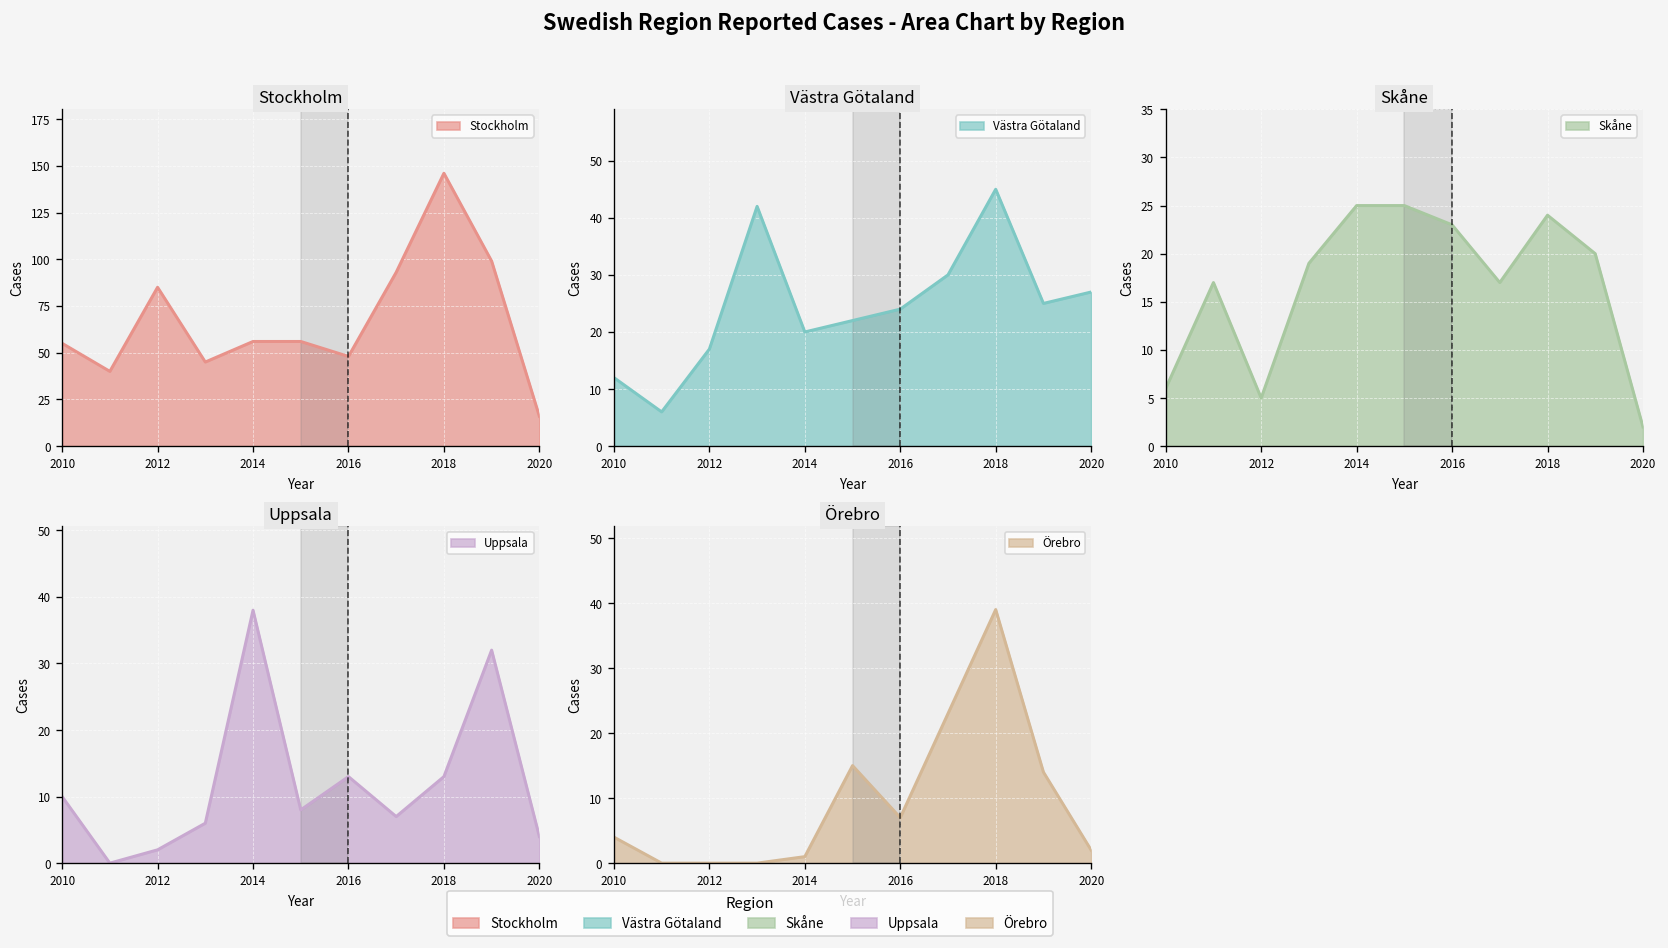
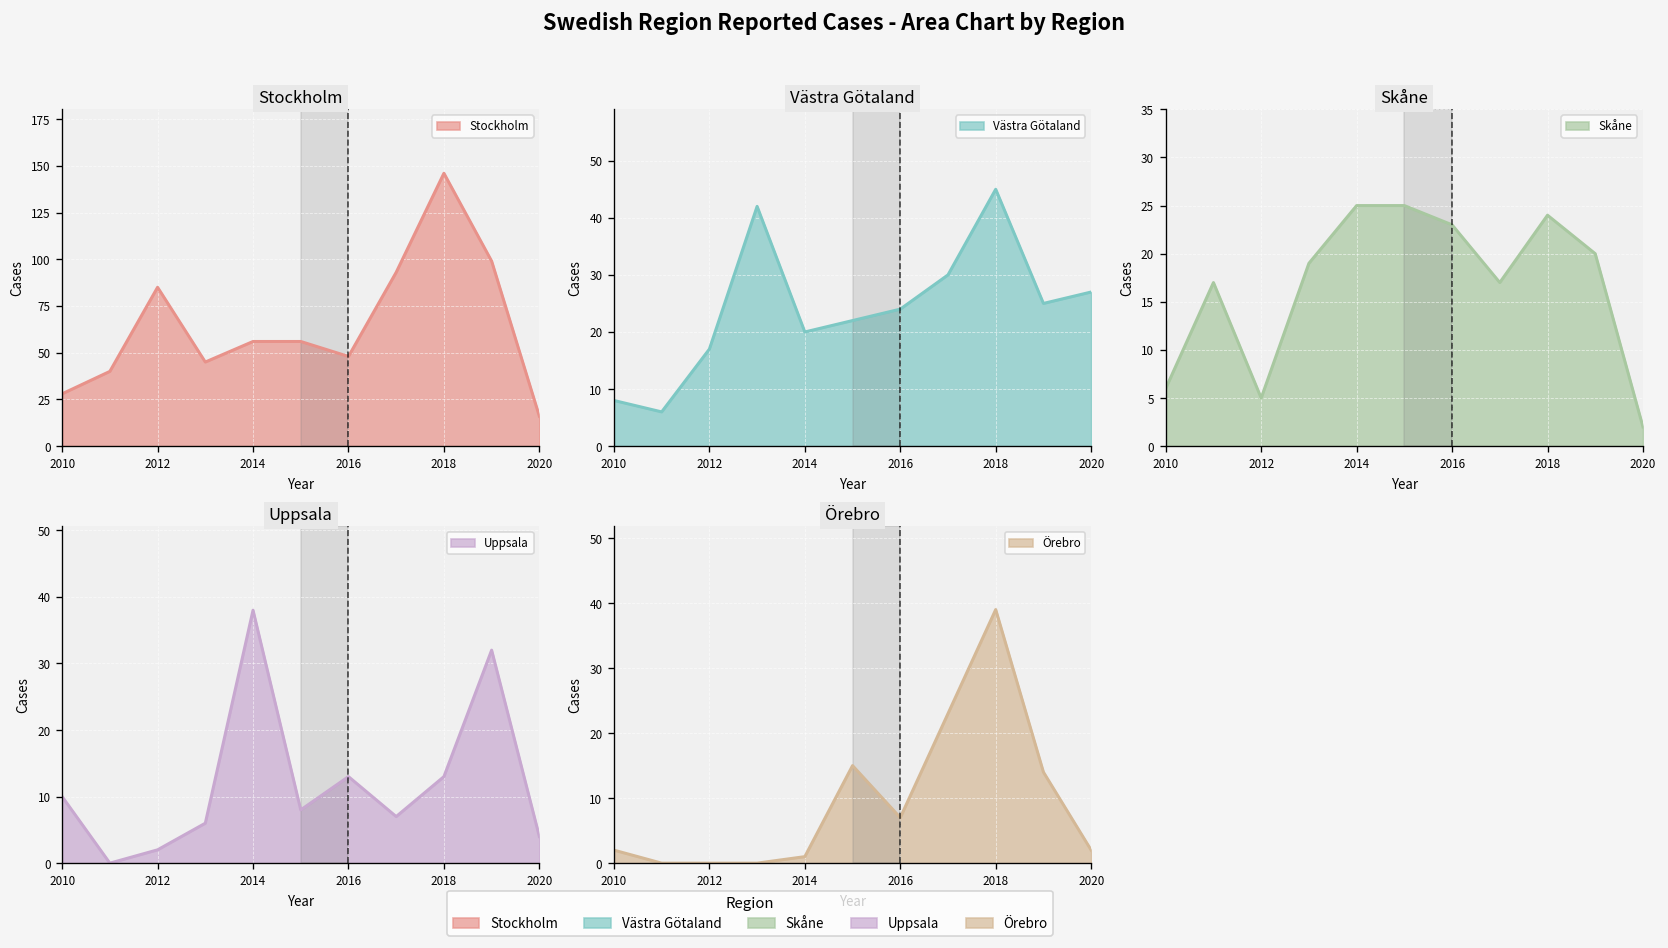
  {
    "Stockholm": {
-     "2010": 55,
+     "2010": 28,
      "2012": 85,
      "2014": 56,
      "2016": 48,
      "2018": 146,
      "2020": 16
    },
    "Västra Götaland": {
-     "2010": 12,
+     "2010": 8,
      "2012": 17,
      "2014": 20,
      "2016": 24,
      "2018": 45,
      "2020": 27
    },
    "Skåne": {
      "2010": 6,
      "2012": 5,
      "2014": 25,
      "2016": 23,
      "2018": 24,
      "2020": 2
    },
    "Uppsala": {
      "2010": 10,
      "2012": 2,
      "2014": 38,
      "2016": 13,
      "2018": 13,
      "2020": 4
    },
    "Örebro": {
-     "2010": 4,
+     "2010": 2,
      "2012": 0,
      "2014": 1,
      "2016": 7,
      "2018": 39,
      "2020": 2
    }
  }
